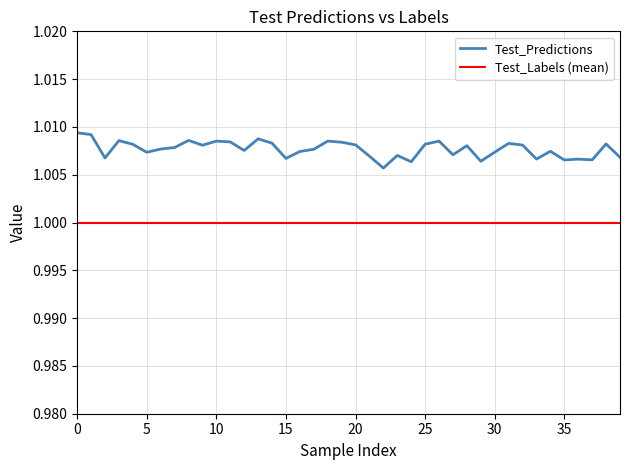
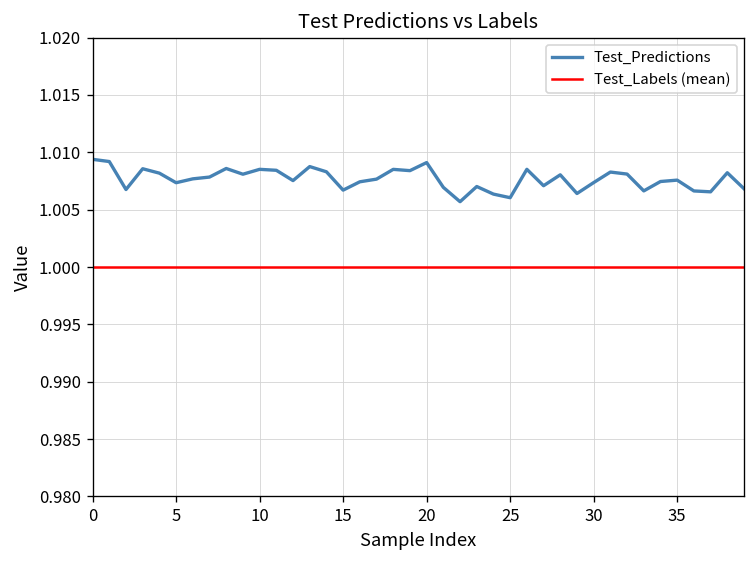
  {
    "0": 1.009,
    "5": 1.007,
    "10": 1.009,
    "15": 1.007,
-   "20": 1.008,
-   "25": 1.008,
+   "20": 1.009,
+   "25": 1.006,
    "30": 1.007,
-   "35": 1.007
+   "35": 1.008
  }
